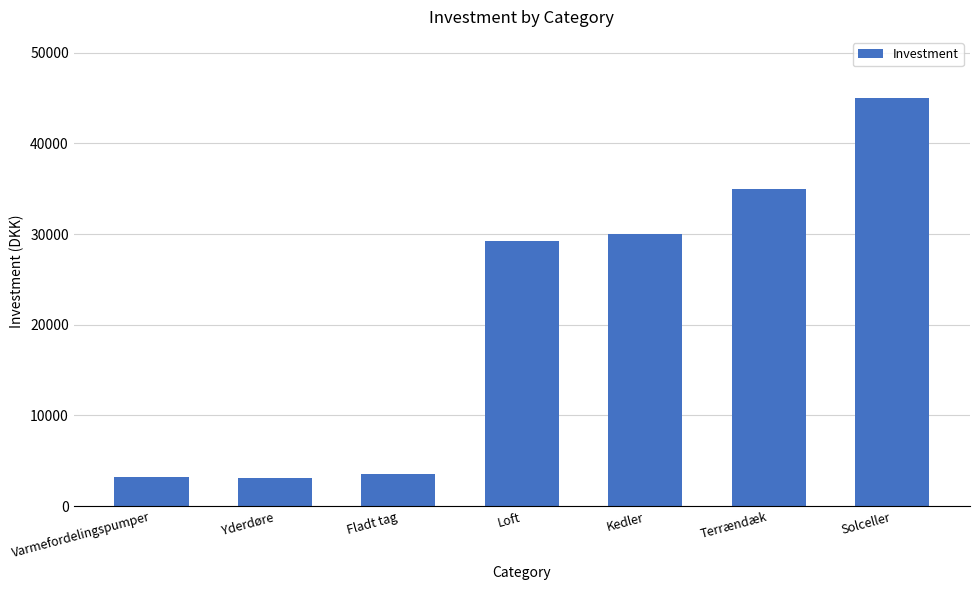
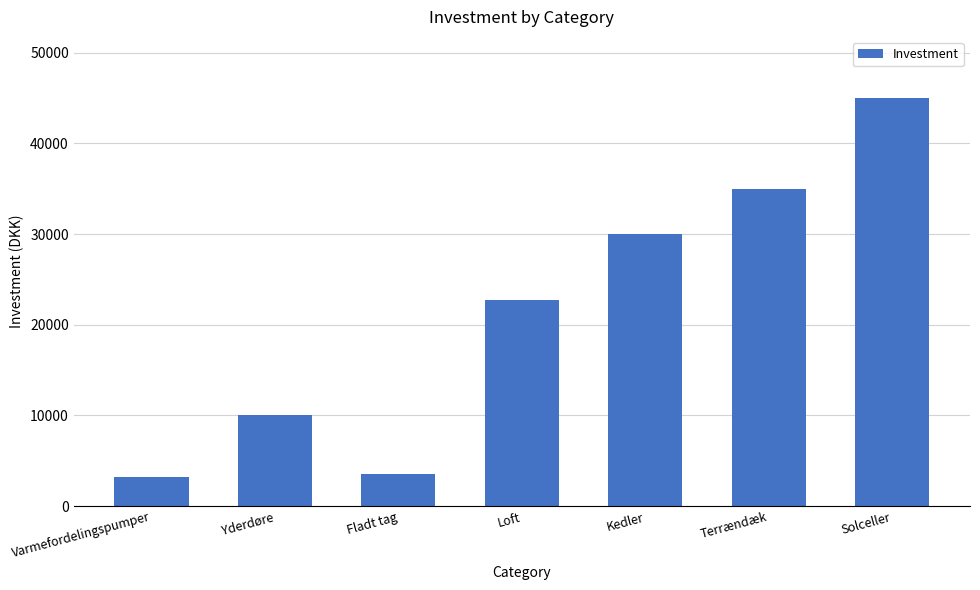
  {
    "Varmefordelingspumper": 3000,
-   "Yderdøre": 3000,
+   "Yderdøre": 10000,
    "Fladt tag": 4000,
-   "Loft": 29000,
+   "Loft": 23000,
    "Kedler": 30000,
    "Terrændæk": 35000,
    "Solceller": 45000
  }
